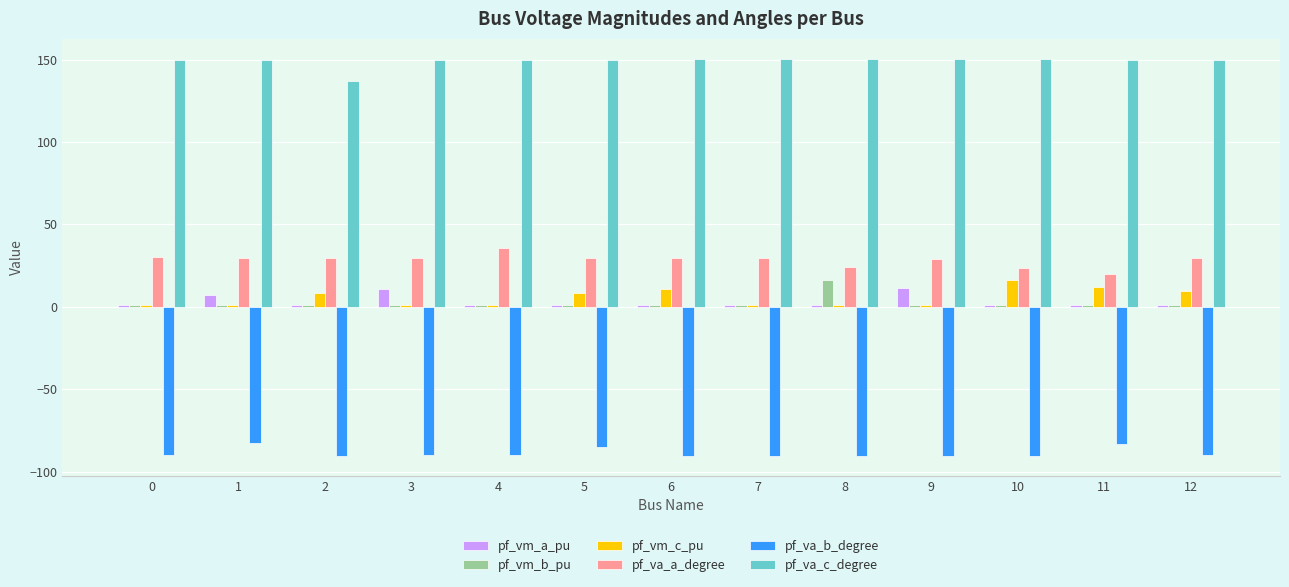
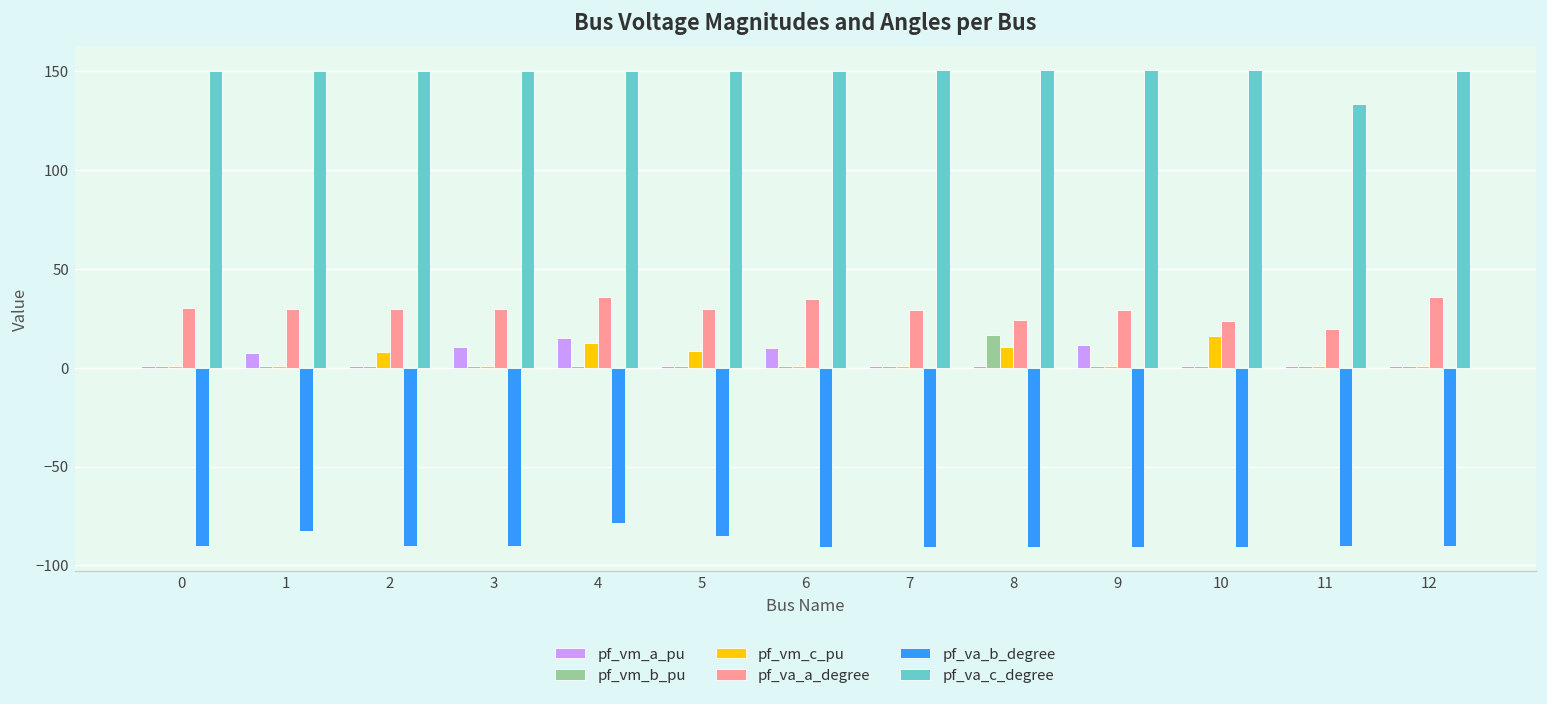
  {
    "pf_vm_a_pu": {
      "1": 7,
      "3": 11,
-     "4": 1,
-     "6": 1,
+     "4": 15,
+     "6": 10,
      "9": 11
    },
    "pf_vm_b_pu": {
      "8": 16
    },
    "pf_vm_c_pu": {
      "2": 8,
-     "4": 1,
+     "4": 12,
      "5": 8,
-     "6": 11,
-     "8": 1,
+     "6": 1,
+     "8": 11,
      "10": 16,
-     "11": 12,
-     "12": 9
+     "11": 1,
+     "12": 1
    },
    "pf_va_a_degree": {
      "0": 30,
      "1": 30,
      "2": 30,
      "3": 30,
      "4": 36,
      "5": 30,
-     "6": 29,
+     "6": 35,
      "7": 29,
      "8": 24,
      "9": 29,
      "10": 23,
      "11": 20,
-     "12": 30
+     "12": 36
    },
    "pf_va_b_degree": {
      "0": -90,
      "1": -83,
      "2": -90,
      "3": -90,
-     "4": -90,
+     "4": -78,
      "5": -85,
      "6": -90,
      "7": -91,
      "8": -91,
      "9": -91,
      "10": -91,
-     "11": -83,
+     "11": -90,
      "12": -90
    },
    "pf_va_c_degree": {
      "0": 150,
      "1": 150,
-     "2": 137,
+     "2": 150,
      "3": 150,
      "4": 150,
      "5": 150,
      "6": 150,
      "7": 150,
      "8": 151,
      "9": 151,
      "10": 151,
-     "11": 150,
+     "11": 133,
      "12": 150
    }
  }
